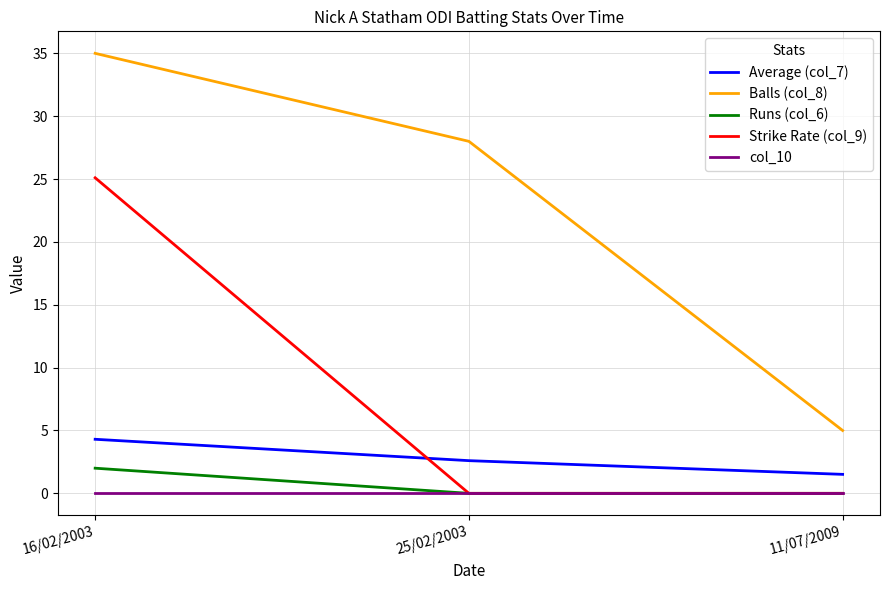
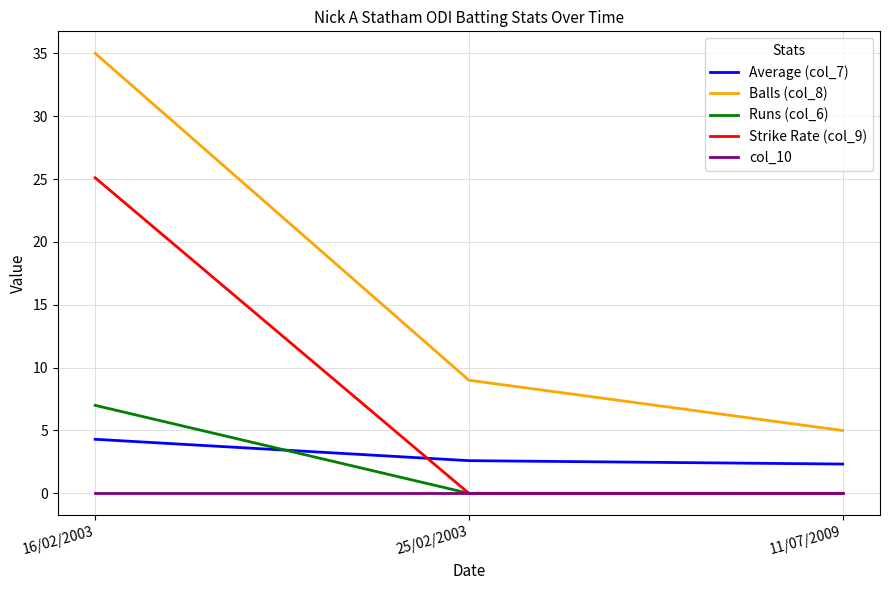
  {
    "Average (col_7)": {
      "16/02/2003": 4.3,
      "25/02/2003": 2.6,
-     "11/07/2009": 1.5
+     "11/07/2009": 2.3
    },
    "Balls (col_8)": {
      "16/02/2003": 35,
-     "25/02/2003": 28,
+     "25/02/2003": 9,
      "11/07/2009": 5
    },
    "Runs (col_6)": {
-     "16/02/2003": 2
+     "16/02/2003": 7
    },
    "Strike Rate (col_9)": {
      "16/02/2003": 25.1
    },
    "col_10": {
      "16/02/2003": 0.0
    }
  }
